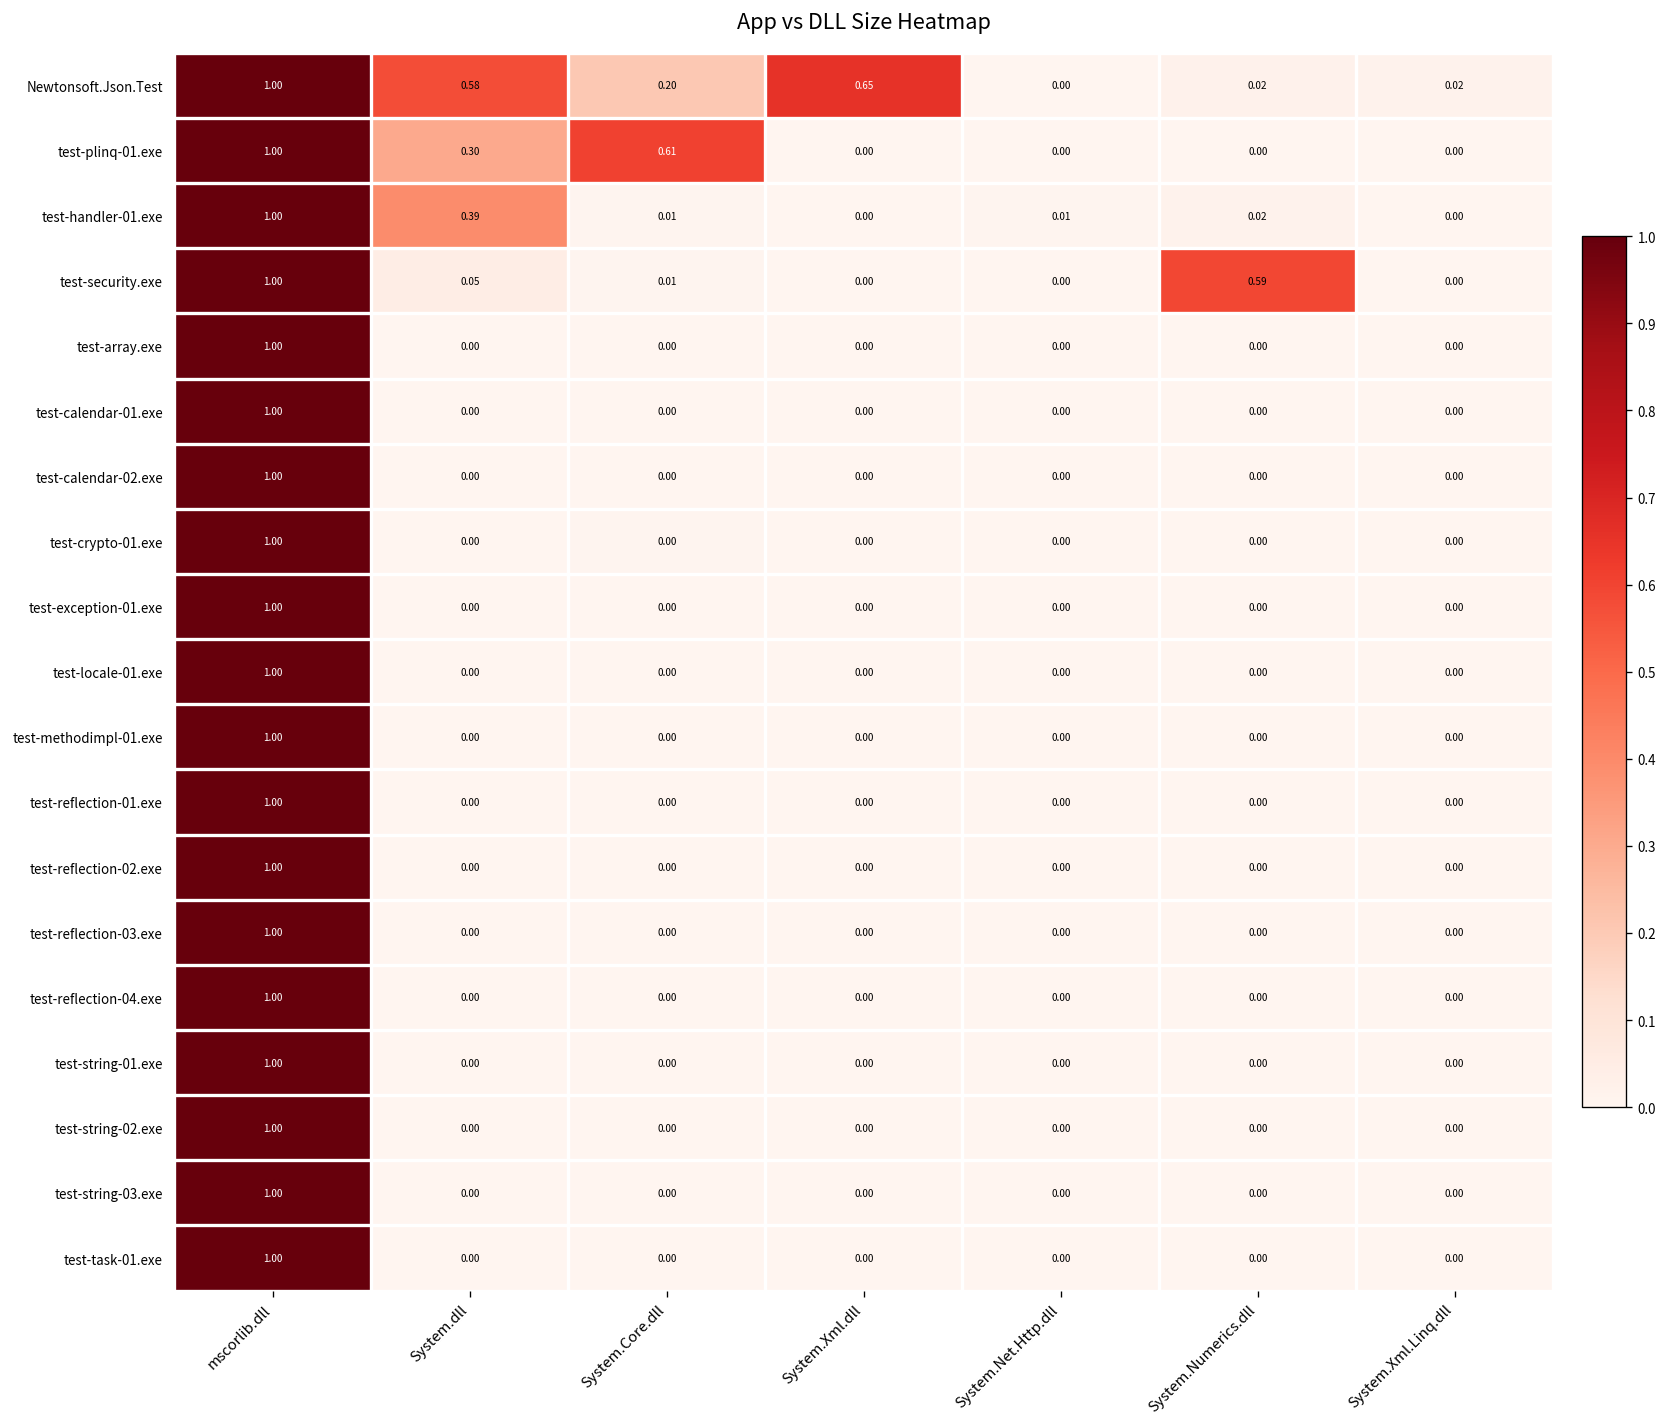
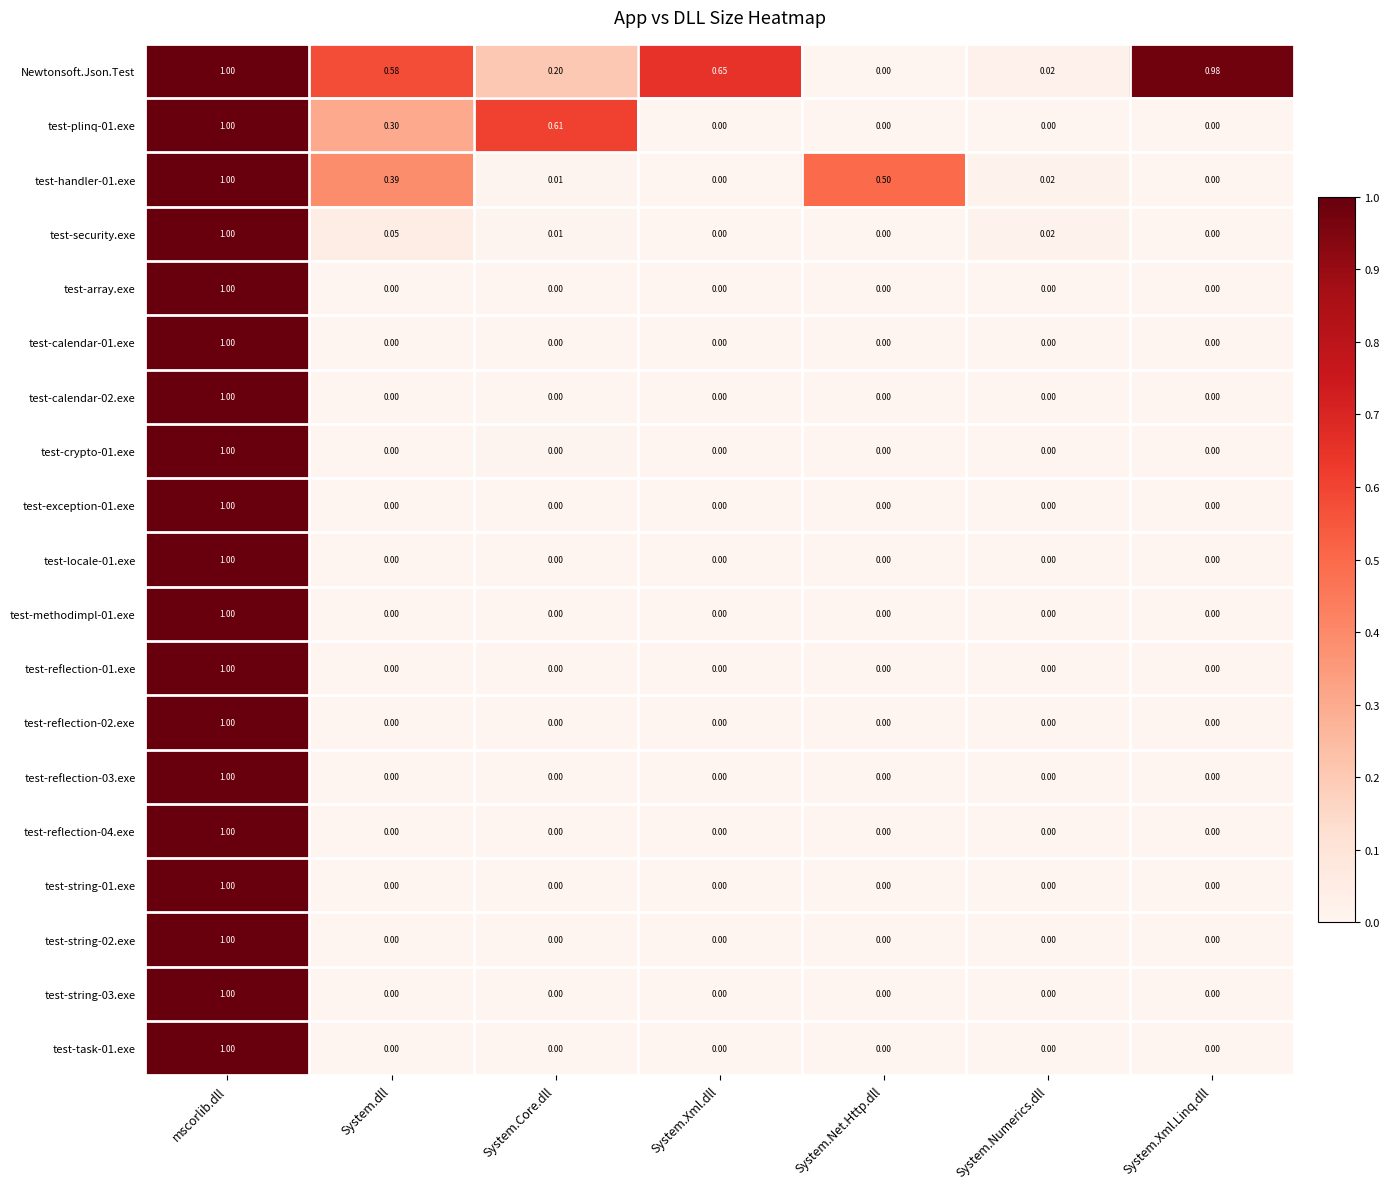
  {
    "Newtonsoft.Json.Test": {
      "mscorlib.dll": 1.00,
      "System.dll": 0.58,
      "System.Core.dll": 0.20,
      "System.Xml.dll": 0.65,
      "System.Net.Http.dll": 0.00,
      "System.Numerics.dll": 0.02,
-     "System.Xml.Linq.dll": 0.02
+     "System.Xml.Linq.dll": 0.98
    },
    "test-plinq-01.exe": {
      "mscorlib.dll": 1.00,
      "System.dll": 0.30,
      "System.Core.dll": 0.61,
      "System.Xml.dll": 0.00,
      "System.Net.Http.dll": 0.00,
      "System.Numerics.dll": 0.00,
      "System.Xml.Linq.dll": 0.00
    },
    "test-handler-01.exe": {
      "mscorlib.dll": 1.00,
      "System.dll": 0.39,
      "System.Core.dll": 0.01,
      "System.Xml.dll": 0.00,
-     "System.Net.Http.dll": 0.01,
+     "System.Net.Http.dll": 0.50,
      "System.Numerics.dll": 0.02,
      "System.Xml.Linq.dll": 0.00
    },
    "test-security.exe": {
      "mscorlib.dll": 1.00,
      "System.dll": 0.05,
      "System.Core.dll": 0.01,
      "System.Xml.dll": 0.00,
      "System.Net.Http.dll": 0.00,
-     "System.Numerics.dll": 0.59,
+     "System.Numerics.dll": 0.02,
      "System.Xml.Linq.dll": 0.00
    },
    "test-array.exe": {
      "mscorlib.dll": 1.00,
      "System.dll": 0.00,
      "System.Core.dll": 0.00,
      "System.Xml.dll": 0.00,
      "System.Net.Http.dll": 0.00,
      "System.Numerics.dll": 0.00,
      "System.Xml.Linq.dll": 0.00
    },
    "test-calendar-01.exe": {
      "mscorlib.dll": 1.00,
      "System.dll": 0.00,
      "System.Core.dll": 0.00,
      "System.Xml.dll": 0.00,
      "System.Net.Http.dll": 0.00,
      "System.Numerics.dll": 0.00,
      "System.Xml.Linq.dll": 0.00
    },
    "test-calendar-02.exe": {
      "mscorlib.dll": 1.00,
      "System.dll": 0.00,
      "System.Core.dll": 0.00,
      "System.Xml.dll": 0.00,
      "System.Net.Http.dll": 0.00,
      "System.Numerics.dll": 0.00,
      "System.Xml.Linq.dll": 0.00
    },
    "test-crypto-01.exe": {
      "mscorlib.dll": 1.00,
      "System.dll": 0.00,
      "System.Core.dll": 0.00,
      "System.Xml.dll": 0.00,
      "System.Net.Http.dll": 0.00,
      "System.Numerics.dll": 0.00,
      "System.Xml.Linq.dll": 0.00
    },
    "test-exception-01.exe": {
      "mscorlib.dll": 1.00,
      "System.dll": 0.00,
      "System.Core.dll": 0.00,
      "System.Xml.dll": 0.00,
      "System.Net.Http.dll": 0.00,
      "System.Numerics.dll": 0.00,
      "System.Xml.Linq.dll": 0.00
    },
    "test-locale-01.exe": {
      "mscorlib.dll": 1.00,
      "System.dll": 0.00,
      "System.Core.dll": 0.00,
      "System.Xml.dll": 0.00,
      "System.Net.Http.dll": 0.00,
      "System.Numerics.dll": 0.00,
      "System.Xml.Linq.dll": 0.00
    },
    "test-methodimpl-01.exe": {
      "mscorlib.dll": 1.00,
      "System.dll": 0.00,
      "System.Core.dll": 0.00,
      "System.Xml.dll": 0.00,
      "System.Net.Http.dll": 0.00,
      "System.Numerics.dll": 0.00,
      "System.Xml.Linq.dll": 0.00
    },
    "test-reflection-01.exe": {
      "mscorlib.dll": 1.00,
      "System.dll": 0.00,
      "System.Core.dll": 0.00,
      "System.Xml.dll": 0.00,
      "System.Net.Http.dll": 0.00,
      "System.Numerics.dll": 0.00,
      "System.Xml.Linq.dll": 0.00
    },
    "test-reflection-02.exe": {
      "mscorlib.dll": 1.00,
      "System.dll": 0.00,
      "System.Core.dll": 0.00,
      "System.Xml.dll": 0.00,
      "System.Net.Http.dll": 0.00,
      "System.Numerics.dll": 0.00,
      "System.Xml.Linq.dll": 0.00
    },
    "test-reflection-03.exe": {
      "mscorlib.dll": 1.00,
      "System.dll": 0.00,
      "System.Core.dll": 0.00,
      "System.Xml.dll": 0.00,
      "System.Net.Http.dll": 0.00,
      "System.Numerics.dll": 0.00,
      "System.Xml.Linq.dll": 0.00
    },
    "test-reflection-04.exe": {
      "mscorlib.dll": 1.00,
      "System.dll": 0.00,
      "System.Core.dll": 0.00,
      "System.Xml.dll": 0.00,
      "System.Net.Http.dll": 0.00,
      "System.Numerics.dll": 0.00,
      "System.Xml.Linq.dll": 0.00
    },
    "test-string-01.exe": {
      "mscorlib.dll": 1.00,
      "System.dll": 0.00,
      "System.Core.dll": 0.00,
      "System.Xml.dll": 0.00,
      "System.Net.Http.dll": 0.00,
      "System.Numerics.dll": 0.00,
      "System.Xml.Linq.dll": 0.00
    },
    "test-string-02.exe": {
      "mscorlib.dll": 1.00,
      "System.dll": 0.00,
      "System.Core.dll": 0.00,
      "System.Xml.dll": 0.00,
      "System.Net.Http.dll": 0.00,
      "System.Numerics.dll": 0.00,
      "System.Xml.Linq.dll": 0.00
    },
    "test-string-03.exe": {
      "mscorlib.dll": 1.00,
      "System.dll": 0.00,
      "System.Core.dll": 0.00,
      "System.Xml.dll": 0.00,
      "System.Net.Http.dll": 0.00,
      "System.Numerics.dll": 0.00,
      "System.Xml.Linq.dll": 0.00
    },
    "test-task-01.exe": {
      "mscorlib.dll": 1.00,
      "System.dll": 0.00,
      "System.Core.dll": 0.00,
      "System.Xml.dll": 0.00,
      "System.Net.Http.dll": 0.00,
      "System.Numerics.dll": 0.00,
      "System.Xml.Linq.dll": 0.00
    }
  }
